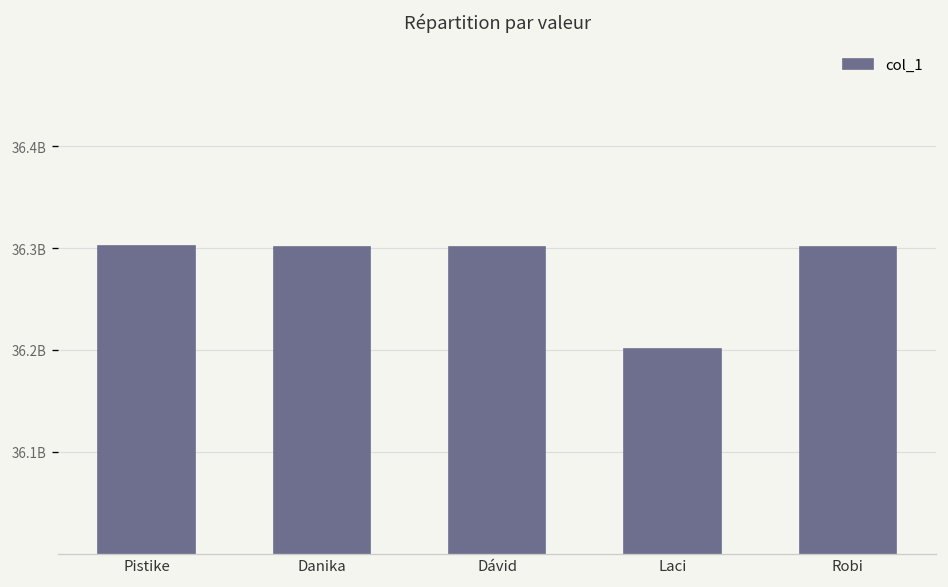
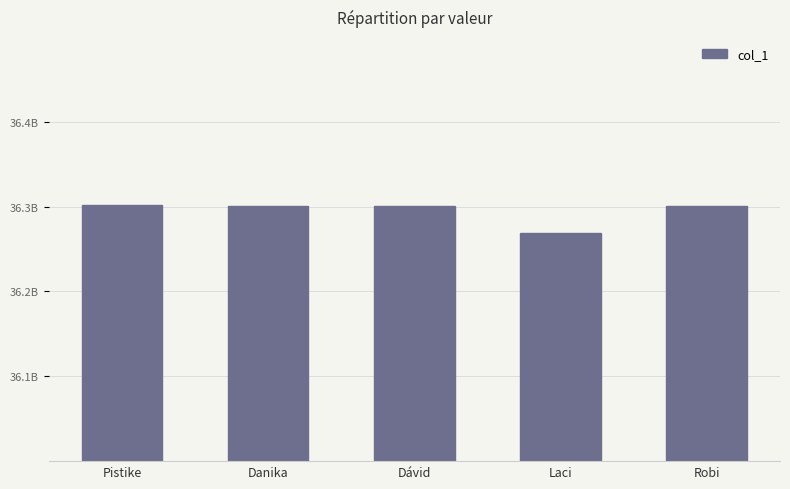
  {
    "Pistike": 36300000000,
    "Danika": 36300000000,
    "Dávid": 36300000000,
-   "Laci": 36200000000,
+   "Laci": 36270000000,
    "Robi": 36300000000
  }
